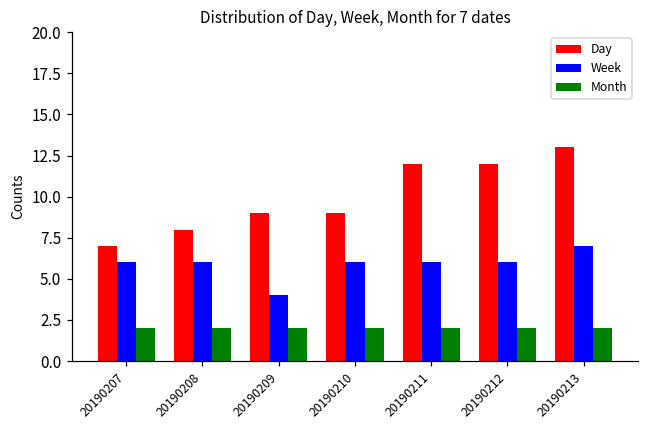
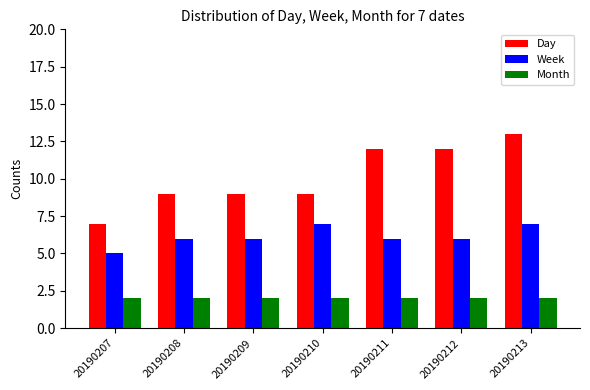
  {
    "Day": {
      "20190207": 7,
-     "20190208": 8,
+     "20190208": 9,
      "20190209": 9,
      "20190210": 9,
      "20190211": 12,
      "20190212": 12,
      "20190213": 13
    },
    "Week": {
-     "20190207": 6,
+     "20190207": 5,
      "20190208": 6,
-     "20190209": 4,
-     "20190210": 6,
+     "20190209": 6,
+     "20190210": 7,
      "20190211": 6,
      "20190212": 6,
      "20190213": 7
    },
    "Month": {
      "20190207": 2,
      "20190208": 2,
      "20190209": 2,
      "20190210": 2,
      "20190211": 2,
      "20190212": 2,
      "20190213": 2
    }
  }
